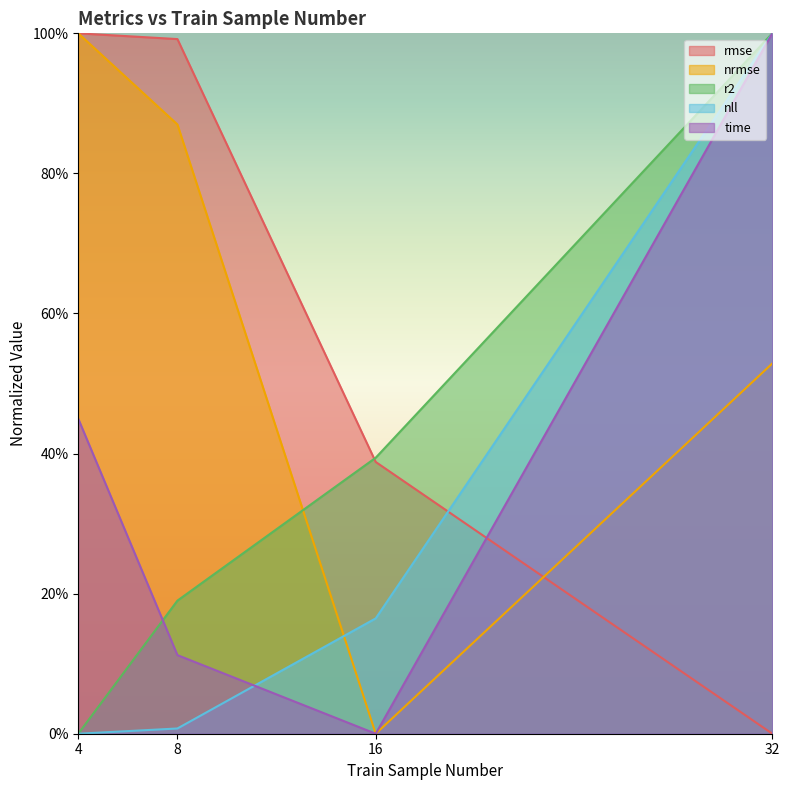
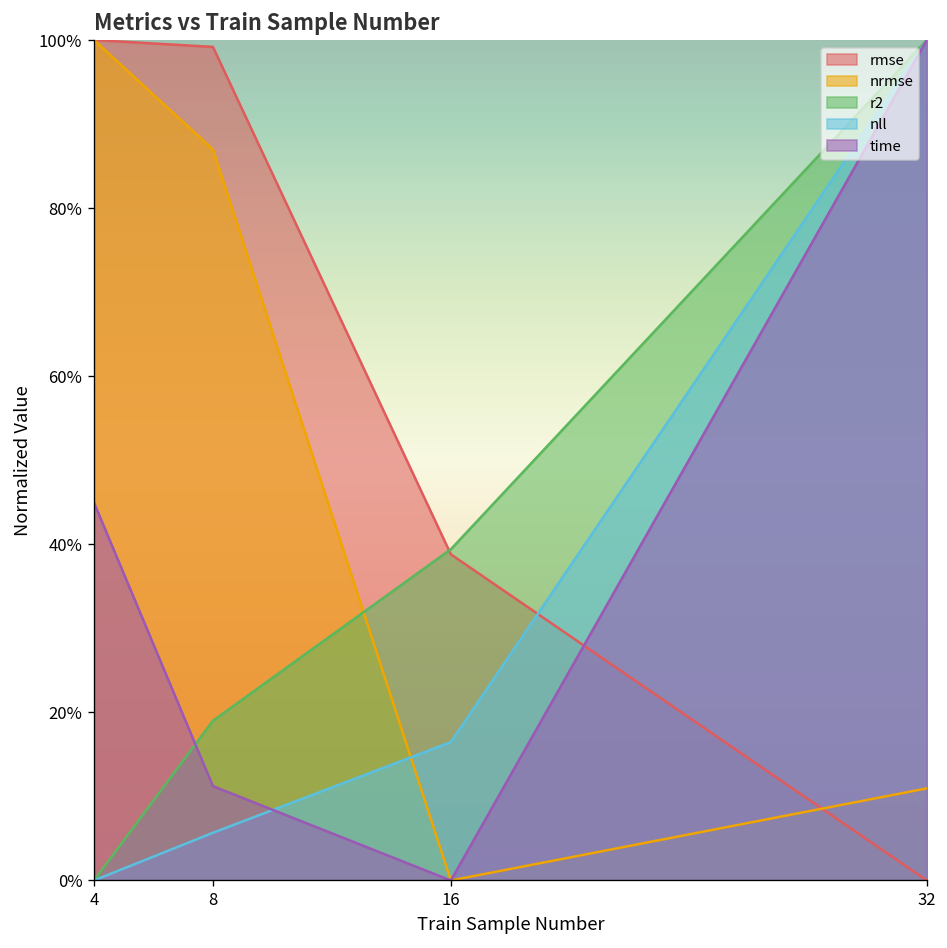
  {
    "rmse": {
      "8": "99%",
      "16": "39%",
      "32": "0%"
    },
    "nrmse": {
      "8": "87%",
-     "32": "53%"
+     "32": "11%"
    },
    "r2": {
      "8": "19%",
      "16": "39%"
    },
    "nll": {
-     "8": "1%",
+     "8": "6%",
      "16": "16%"
    },
    "time": {
      "4": "45%",
      "8": "11%"
    }
  }
